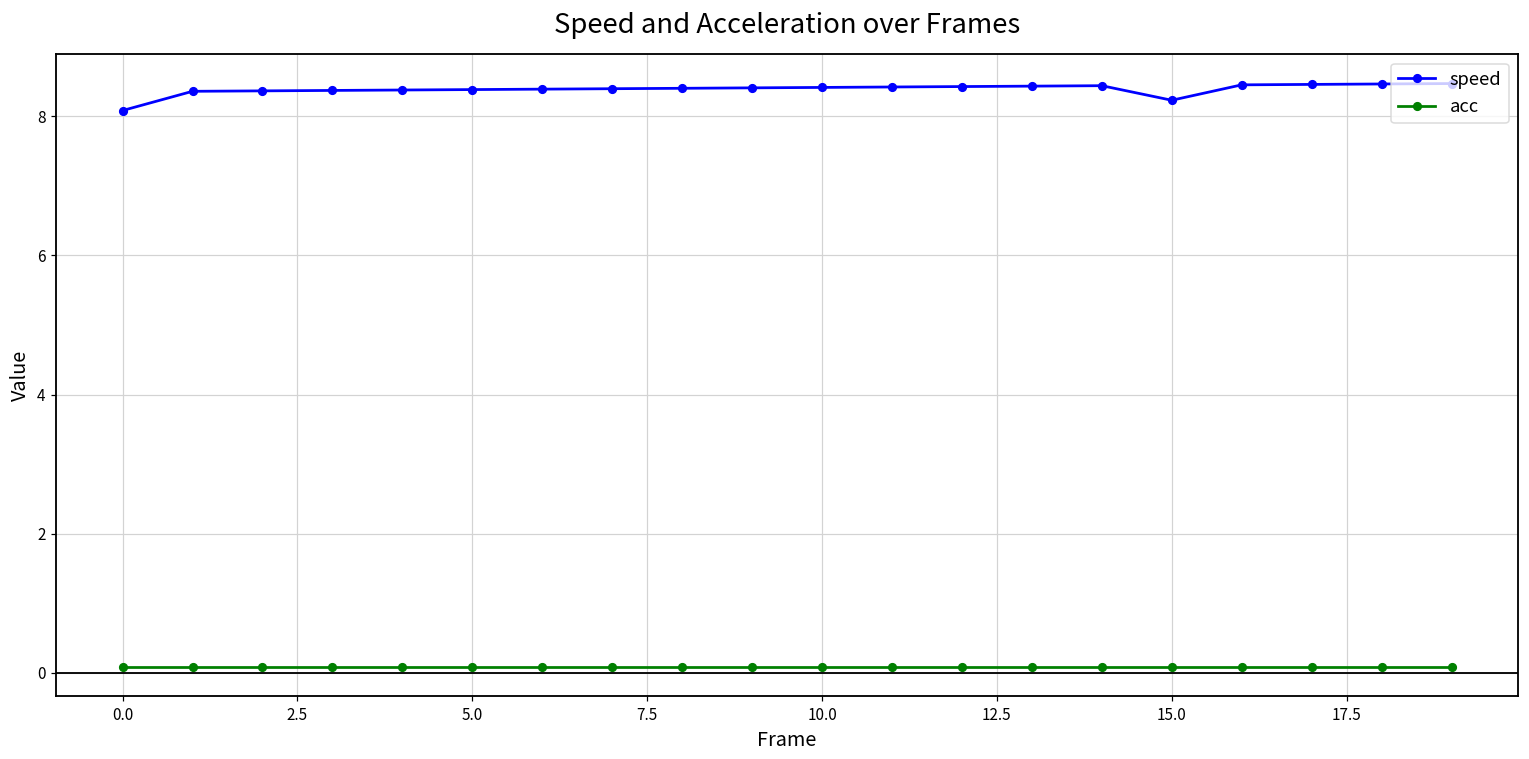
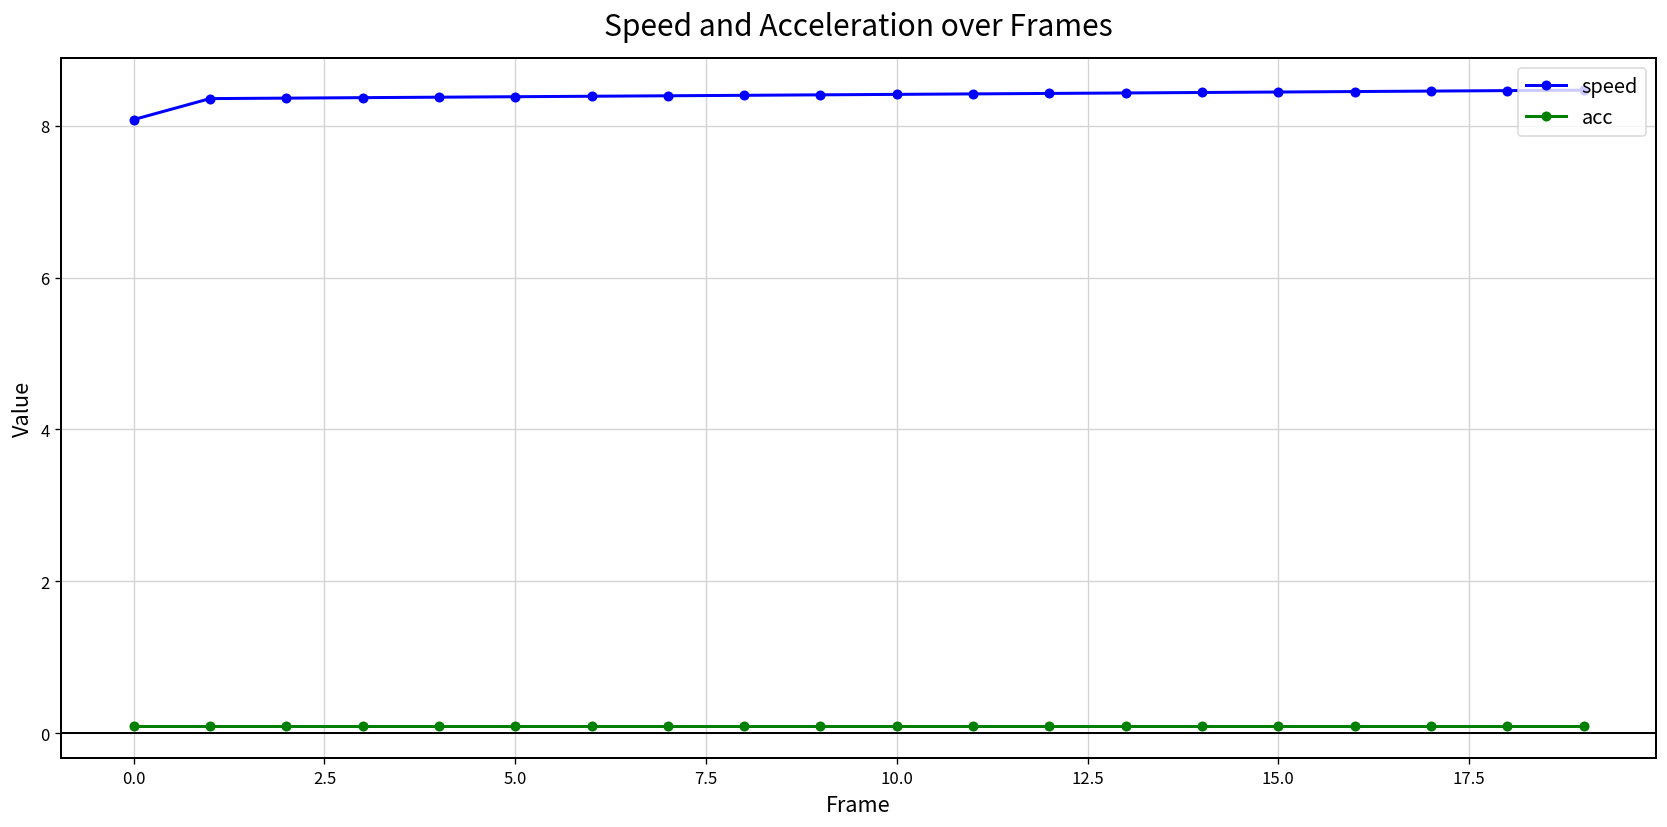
  {
    "speed": {
      "0.0": 8.1,
      "5.0": 8.4,
      "10.0": 8.4,
-     "15.0": 8.2
+     "15.0": 8.4
    },
    "acc": {
      "0.0": 0.1,
      "5.0": 0.1,
      "10.0": 0.1,
      "15.0": 0.1
    }
  }
